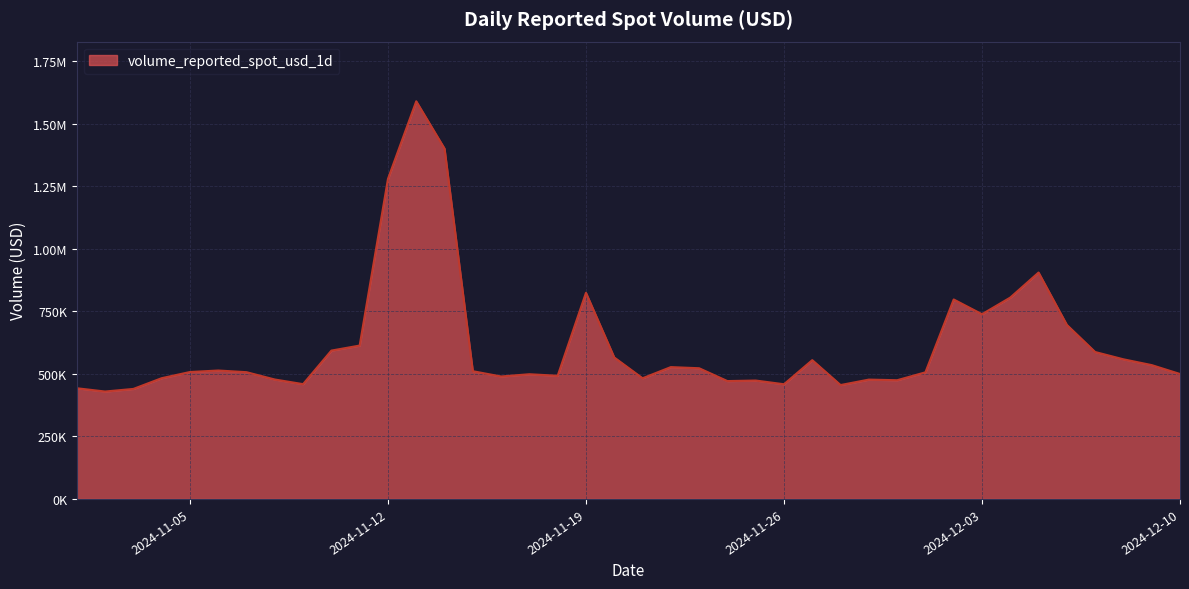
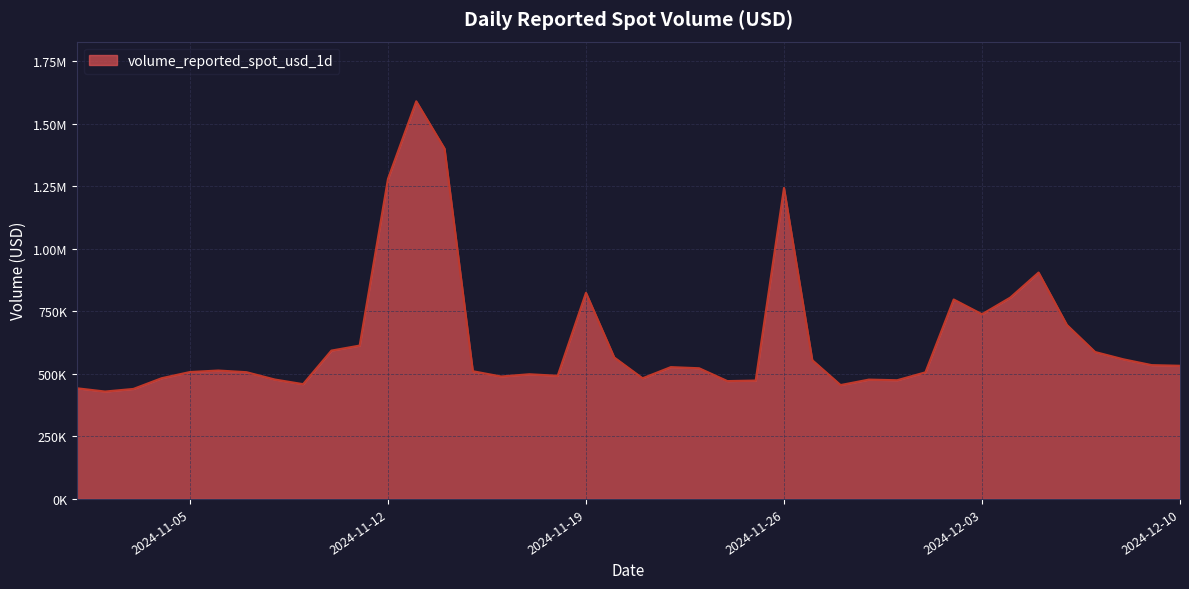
  {
    "2024-11-05": 510000,
    "2024-11-12": 1280000,
    "2024-11-19": 820000,
-   "2024-11-26": 460000,
+   "2024-11-26": 1240000,
    "2024-12-03": 740000,
-   "2024-12-10": 500000
+   "2024-12-10": 530000
  }
